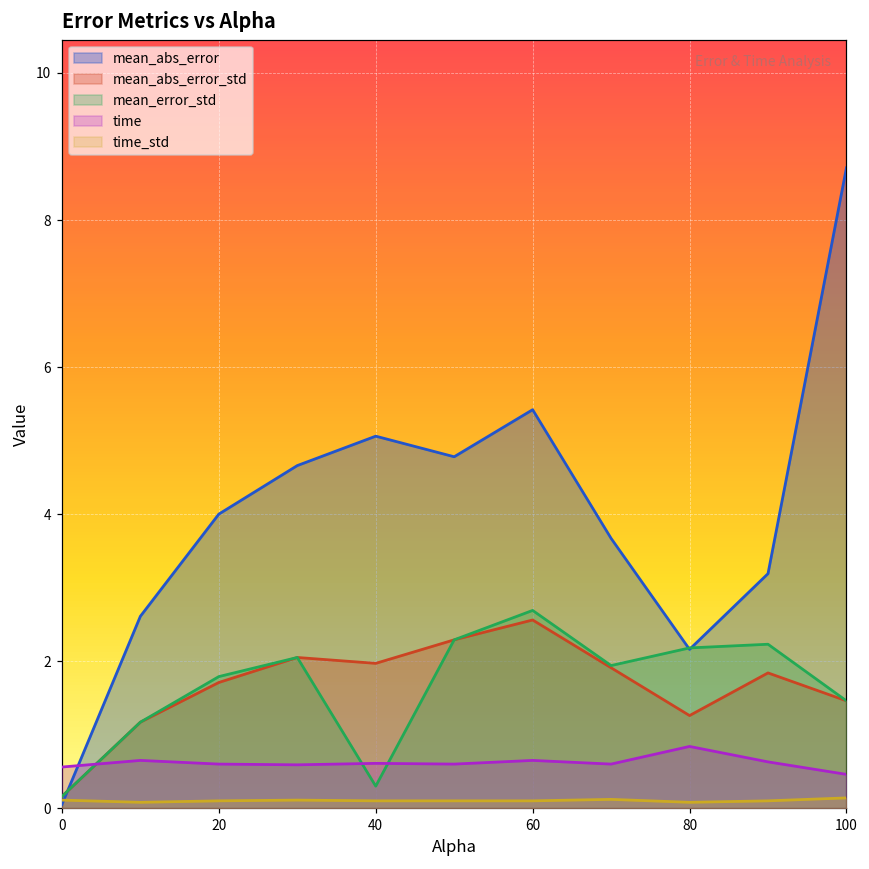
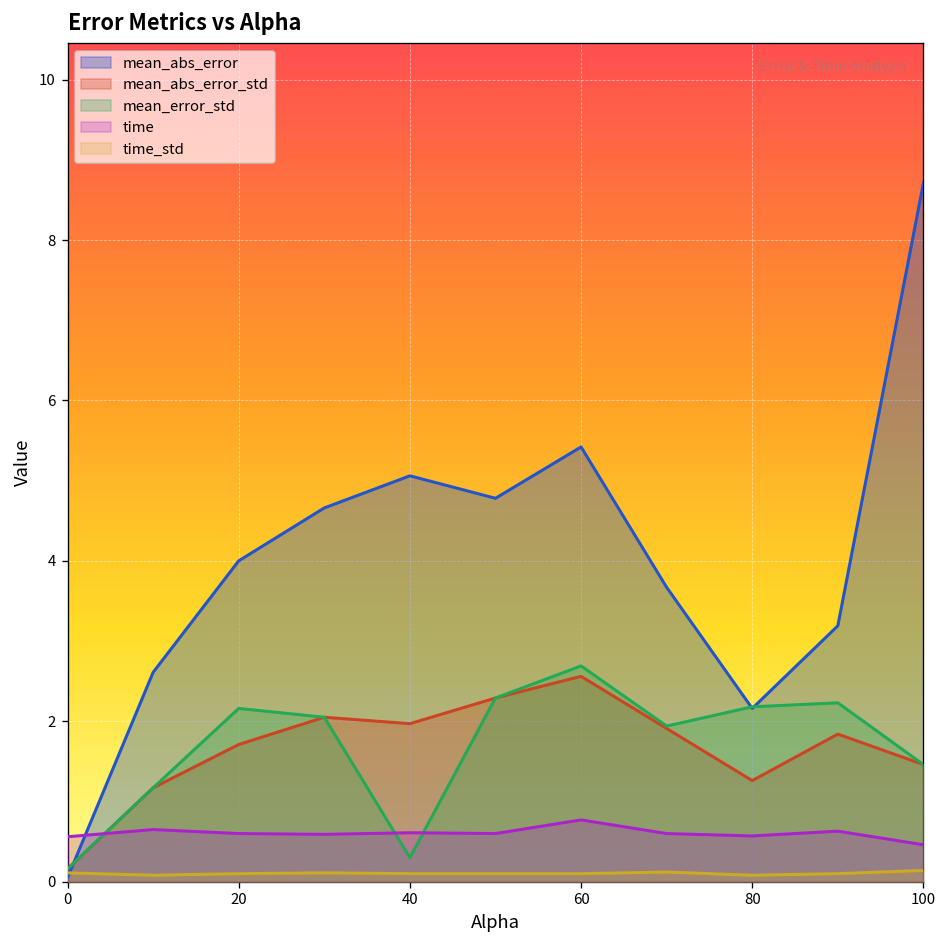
  {
    "mean_abs_error": {
      "0": 0.1,
      "20": 4.0,
      "40": 5.1,
      "60": 5.4,
      "100": 8.7
    },
    "mean_error_std": {
-     "20": 1.8,
+     "20": 2.2,
      "40": 0.3,
      "60": 2.7
    },
    "time": {
      "0": 0.6,
      "20": 0.6,
      "40": 0.6,
-     "60": 0.7,
-     "80": 0.8,
+     "60": 0.8,
+     "80": 0.6,
      "100": 0.5
    }
  }
